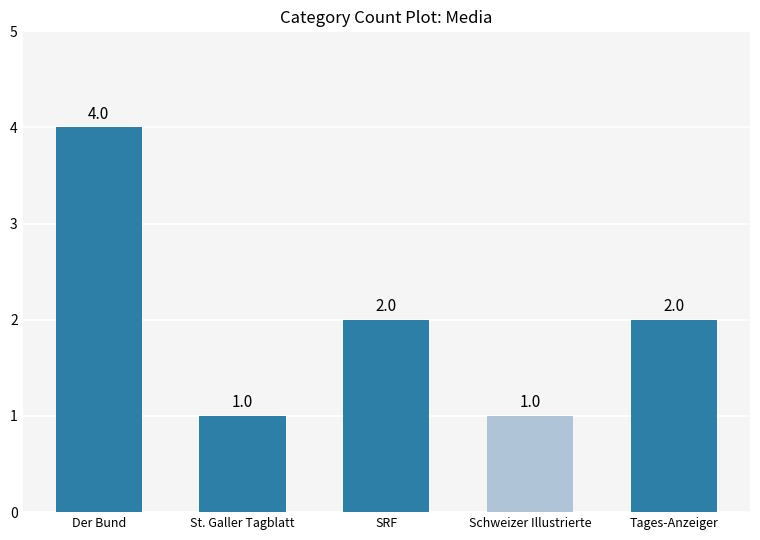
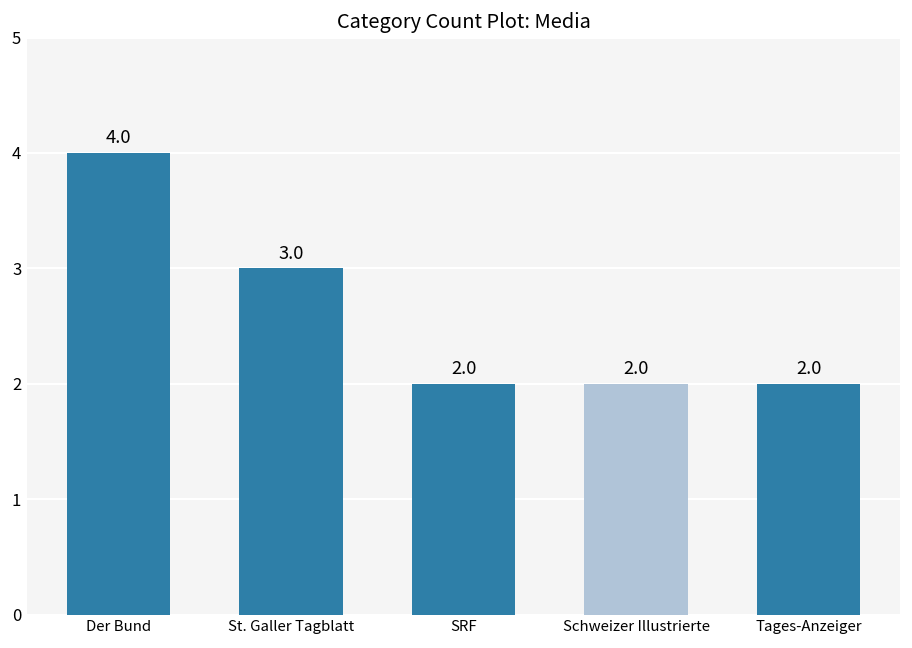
  {
    "Der Bund": 4.0,
-   "St. Galler Tagblatt": 1.0,
+   "St. Galler Tagblatt": 3.0,
    "SRF": 2.0,
-   "Schweizer Illustrierte": 1.0,
+   "Schweizer Illustrierte": 2.0,
    "Tages-Anzeiger": 2.0
  }
